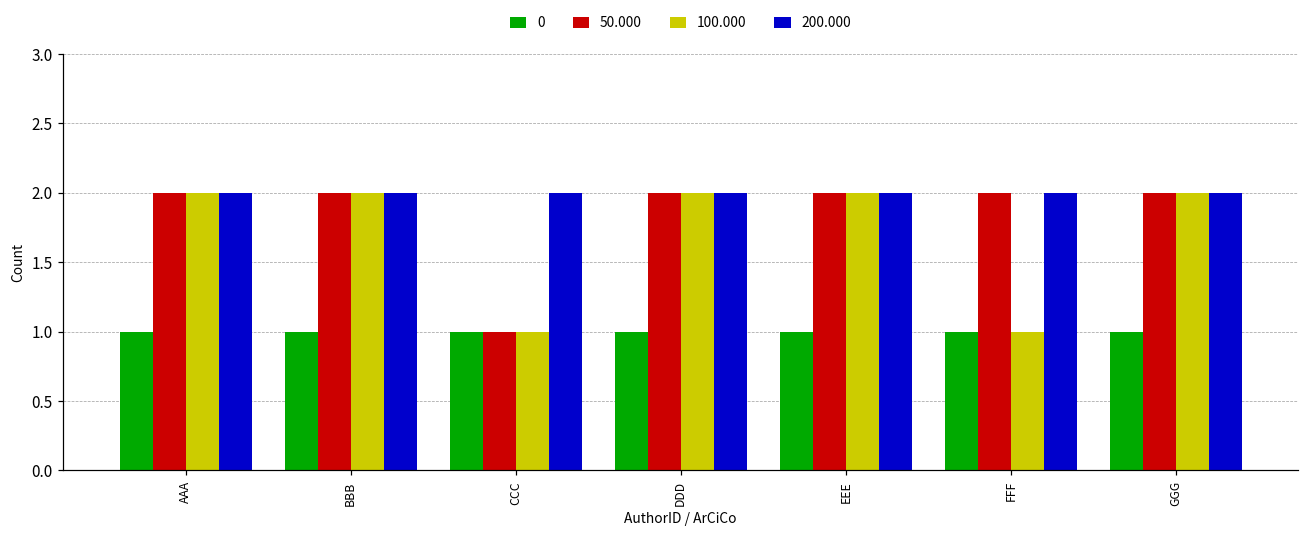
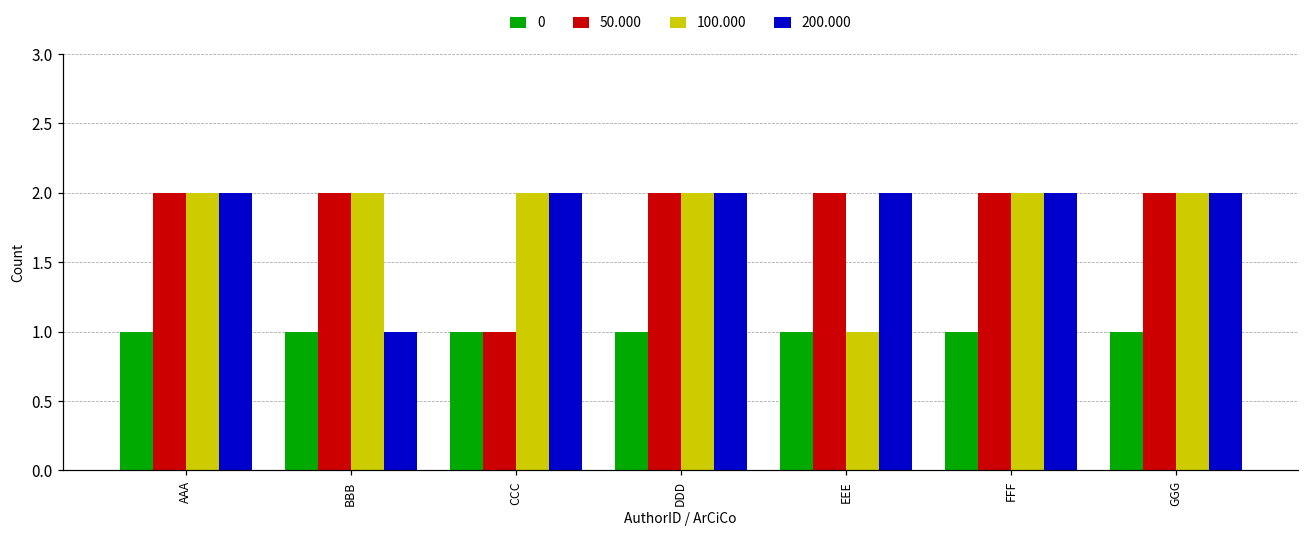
  {
    "0": {
      "AAA": 1,
      "BBB": 1,
      "CCC": 1,
      "DDD": 1,
      "EEE": 1,
      "FFF": 1,
      "GGG": 1
    },
    "50.000": {
      "AAA": 2,
      "BBB": 2,
      "CCC": 1,
      "DDD": 2,
      "EEE": 2,
      "FFF": 2,
      "GGG": 2
    },
    "100.000": {
      "AAA": 2,
      "BBB": 2,
-     "CCC": 1,
+     "CCC": 2,
      "DDD": 2,
-     "EEE": 2,
-     "FFF": 1,
+     "EEE": 1,
+     "FFF": 2,
      "GGG": 2
    },
    "200.000": {
      "AAA": 2,
-     "BBB": 2,
+     "BBB": 1,
      "CCC": 2,
      "DDD": 2,
      "EEE": 2,
      "FFF": 2,
      "GGG": 2
    }
  }
